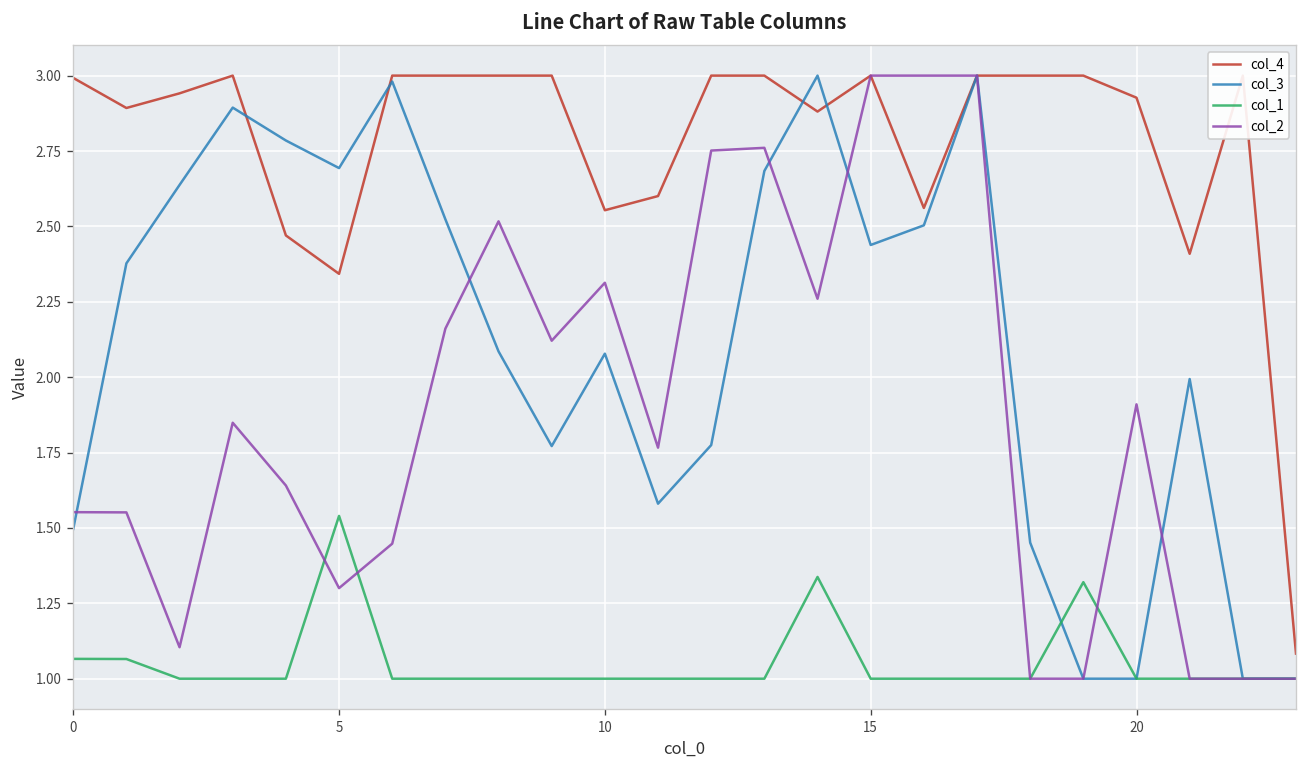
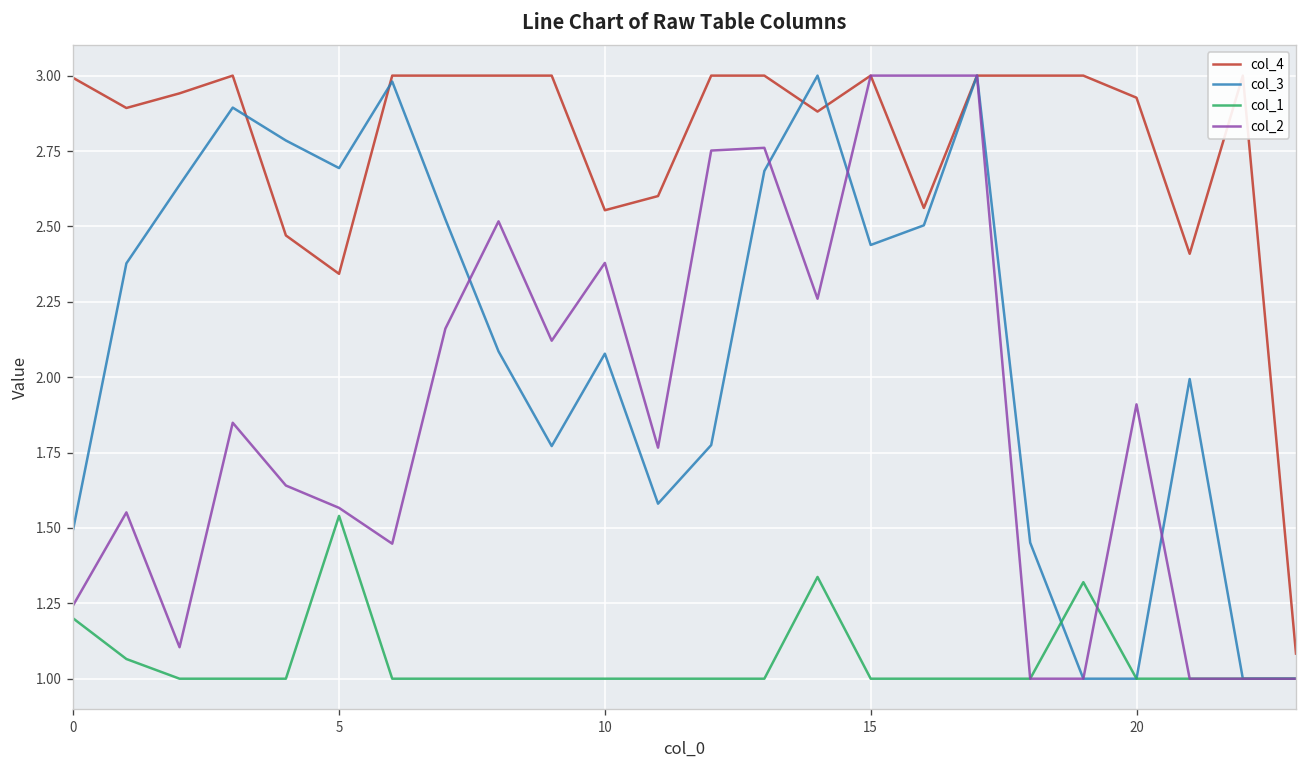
  {
    "col_4": {
      "0": 2.99,
      "5": 2.34,
      "10": 2.55,
      "20": 2.93
    },
    "col_3": {
      "0": 1.50,
      "5": 2.69,
      "10": 2.08,
      "15": 2.44
    },
    "col_1": {
-     "0": 1.07,
+     "0": 1.20,
      "5": 1.54,
      "10": 1.00,
      "15": 1.00
    },
    "col_2": {
-     "0": 1.55,
-     "5": 1.30,
-     "10": 2.31,
+     "0": 1.24,
+     "5": 1.57,
+     "10": 2.38,
      "20": 1.91
    }
  }
